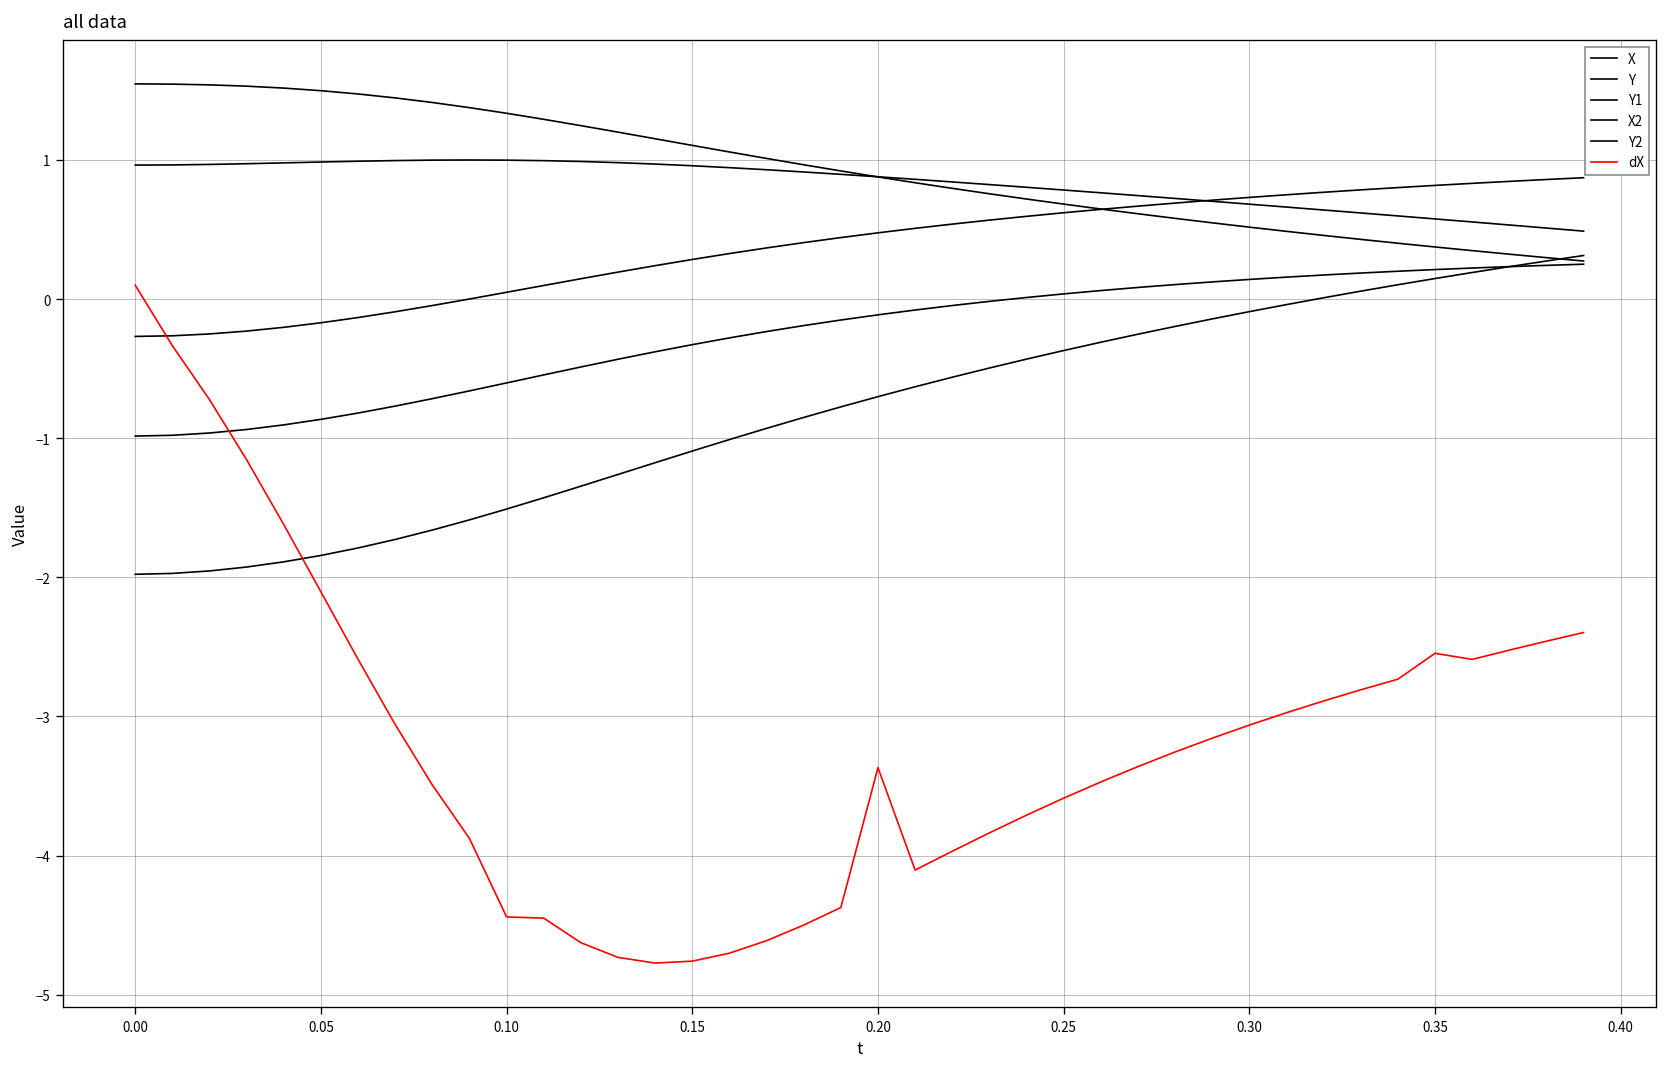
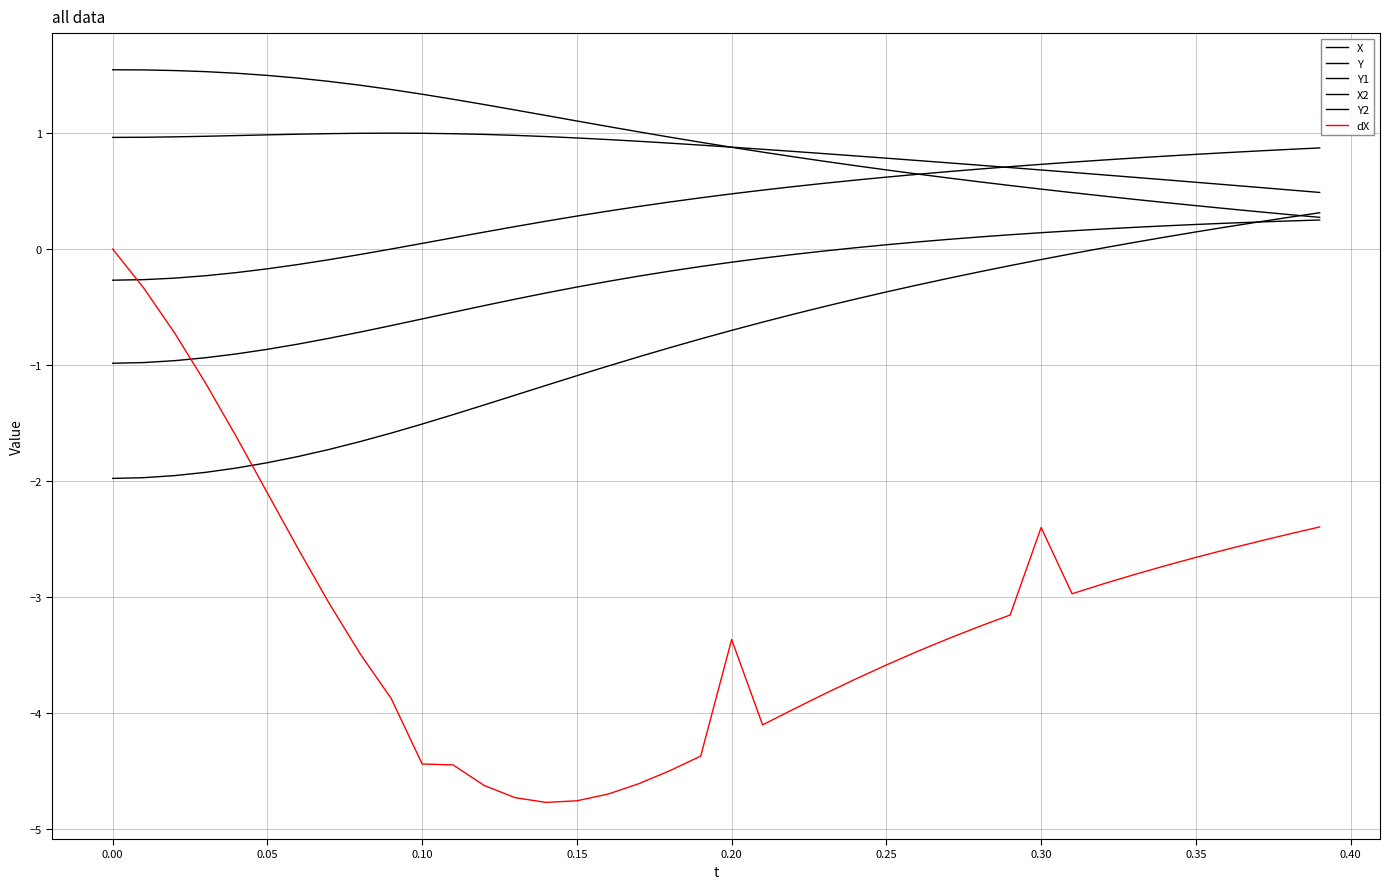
  {
    "dX": {
-     "0.00": 0.1,
+     "0.00": 0.0,
      "0.05": -2.10,
      "0.10": -4.44,
      "0.15": -4.76,
      "0.20": -3.37,
      "0.25": -3.59,
-     "0.30": -3.06,
-     "0.35": -2.55
+     "0.30": -2.40,
+     "0.35": -2.66
    }
  }
